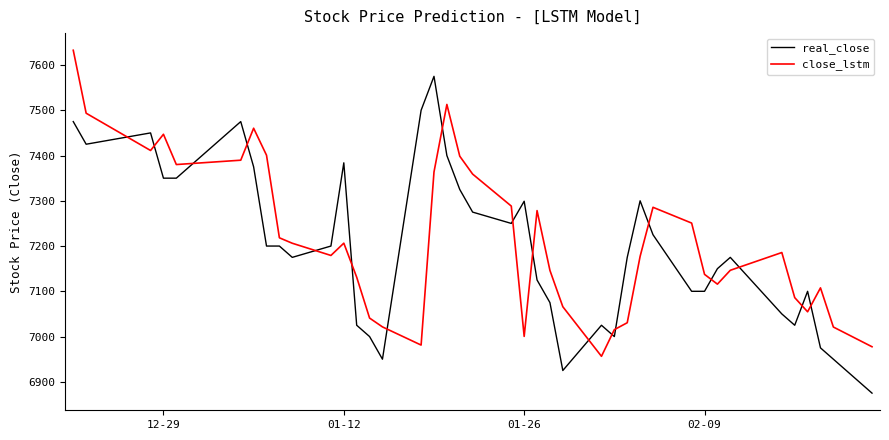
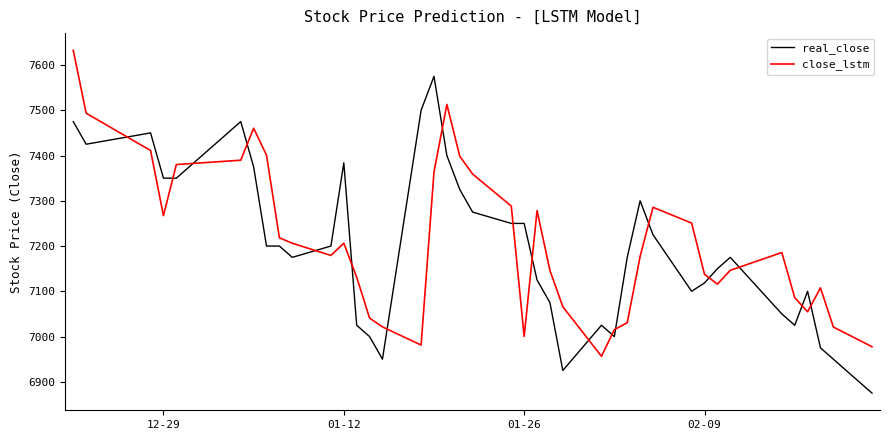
  {
    "real_close": {
      "12-29": 7350,
      "01-12": 7380,
-     "01-26": 7300,
-     "02-09": 7100
+     "01-26": 7250,
+     "02-09": 7120
    },
    "close_lstm": {
-     "12-29": 7450,
+     "12-29": 7270,
      "01-12": 7210,
      "01-26": 7000,
      "02-09": 7140
    }
  }
